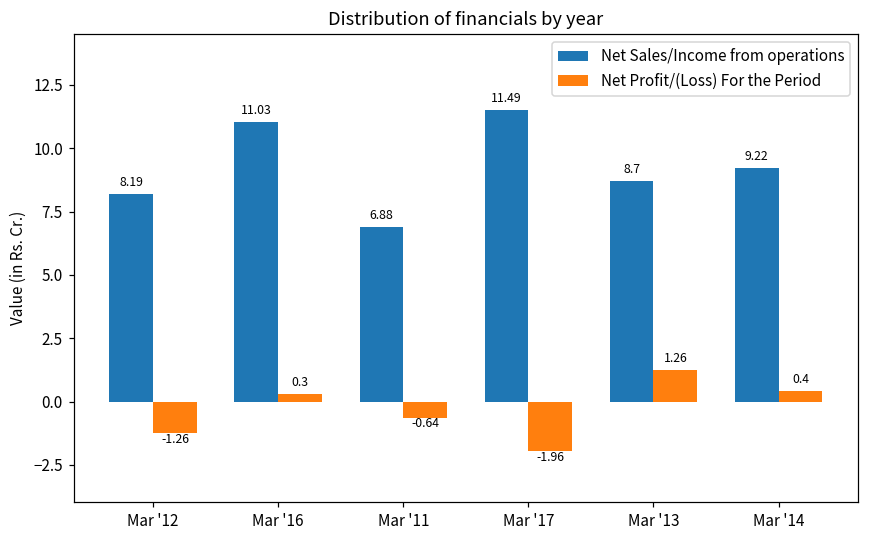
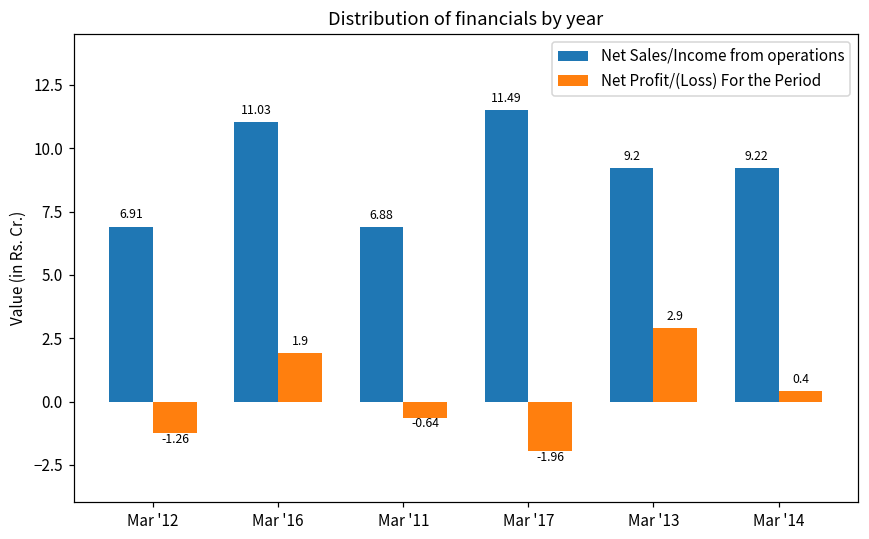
  {
    "Net Sales/Income from operations": {
-     "Mar '12": 8.19,
+     "Mar '12": 6.91,
      "Mar '16": 11.03,
      "Mar '11": 6.88,
      "Mar '17": 11.49,
-     "Mar '13": 8.7,
+     "Mar '13": 9.2,
      "Mar '14": 9.22
    },
    "Net Profit/(Loss) For the Period": {
      "Mar '12": -1.26,
-     "Mar '16": 0.3,
+     "Mar '16": 1.9,
      "Mar '11": -0.64,
      "Mar '17": -1.96,
-     "Mar '13": 1.26,
+     "Mar '13": 2.9,
      "Mar '14": 0.4
    }
  }
